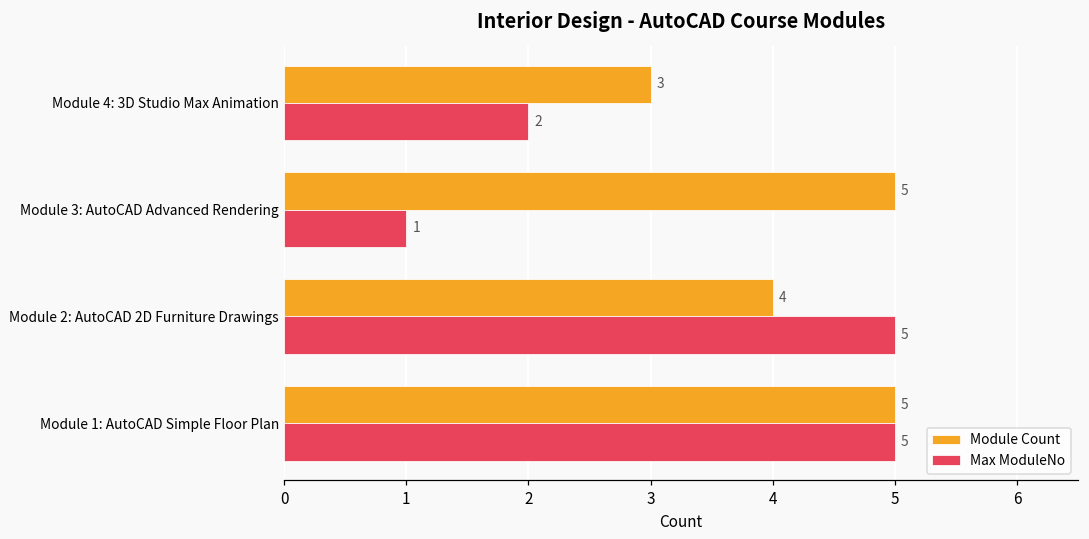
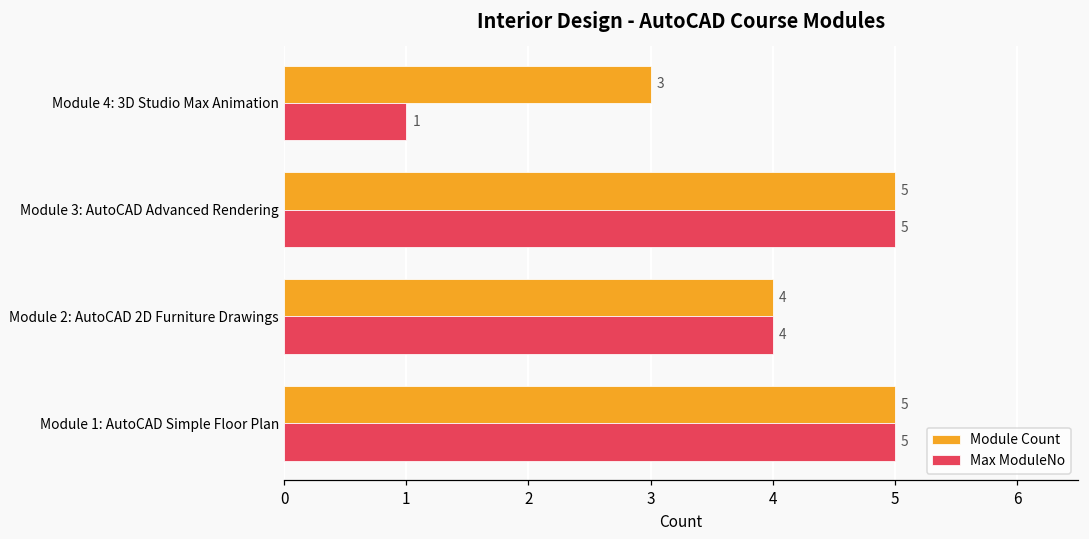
  {
    "Module Count": {
      "Module 4: 3D Studio Max Animation": 3,
      "Module 3: AutoCAD Advanced Rendering": 5,
      "Module 2: AutoCAD 2D Furniture Drawings": 4,
      "Module 1: AutoCAD Simple Floor Plan": 5
    },
    "Max ModuleNo": {
-     "Module 4: 3D Studio Max Animation": 2,
-     "Module 3: AutoCAD Advanced Rendering": 1,
-     "Module 2: AutoCAD 2D Furniture Drawings": 5,
+     "Module 4: 3D Studio Max Animation": 1,
+     "Module 3: AutoCAD Advanced Rendering": 5,
+     "Module 2: AutoCAD 2D Furniture Drawings": 4,
      "Module 1: AutoCAD Simple Floor Plan": 5
    }
  }
